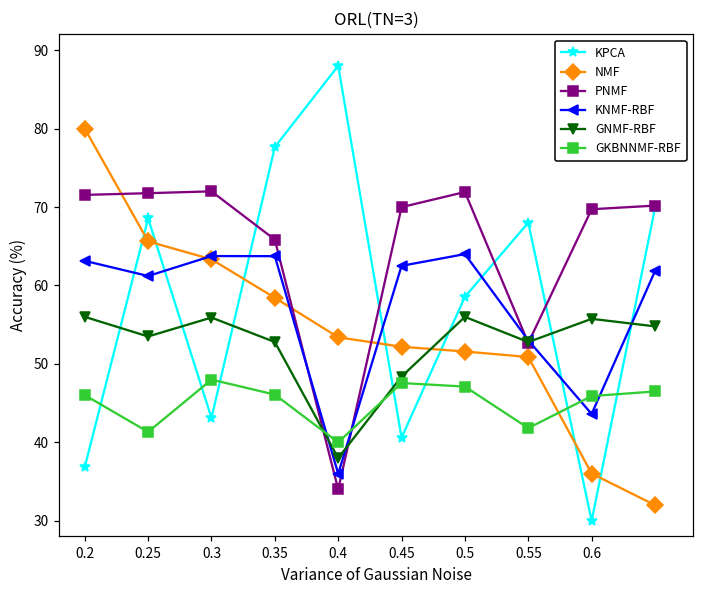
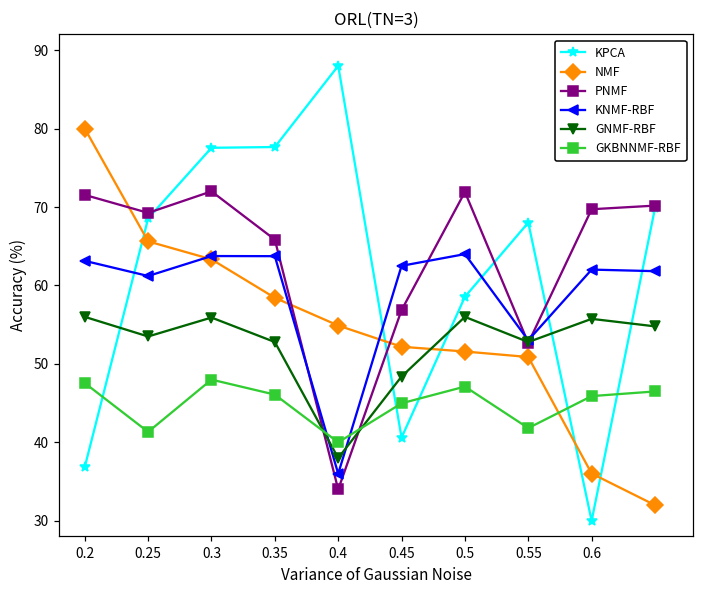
  {
    "KPCA": {
      "0.2": 37,
      "0.25": 69,
-     "0.3": 43,
+     "0.3": 78,
      "0.35": 78,
      "0.4": 88,
      "0.45": 41,
      "0.5": 59,
      "0.55": 68,
      "0.6": 30
    },
    "NMF": {
      "0.2": 80,
      "0.25": 66,
      "0.3": 63,
      "0.35": 58,
-     "0.4": 53,
+     "0.4": 55,
      "0.45": 52,
      "0.5": 52,
      "0.55": 51,
      "0.6": 36
    },
    "PNMF": {
      "0.2": 72,
-     "0.25": 72,
+     "0.25": 69,
      "0.3": 72,
      "0.35": 66,
      "0.4": 34,
-     "0.45": 70,
+     "0.45": 57,
      "0.5": 72,
      "0.6": 70
    },
    "KNMF-RBF": {
      "0.2": 63,
      "0.25": 61,
      "0.3": 64,
      "0.35": 64,
      "0.4": 36,
      "0.45": 63,
      "0.5": 64,
-     "0.6": 44
+     "0.6": 62
    },
    "GNMF-RBF": {
      "0.2": 56,
      "0.25": 53,
      "0.3": 56,
      "0.35": 53,
      "0.4": 38,
      "0.45": 48,
      "0.5": 56,
      "0.6": 56
    },
    "GKBNNMF-RBF": {
-     "0.2": 46,
+     "0.2": 48,
      "0.25": 41,
      "0.3": 48,
      "0.35": 46,
      "0.4": 40,
-     "0.45": 48,
+     "0.45": 45,
      "0.5": 47,
      "0.55": 42,
      "0.6": 46
    }
  }
